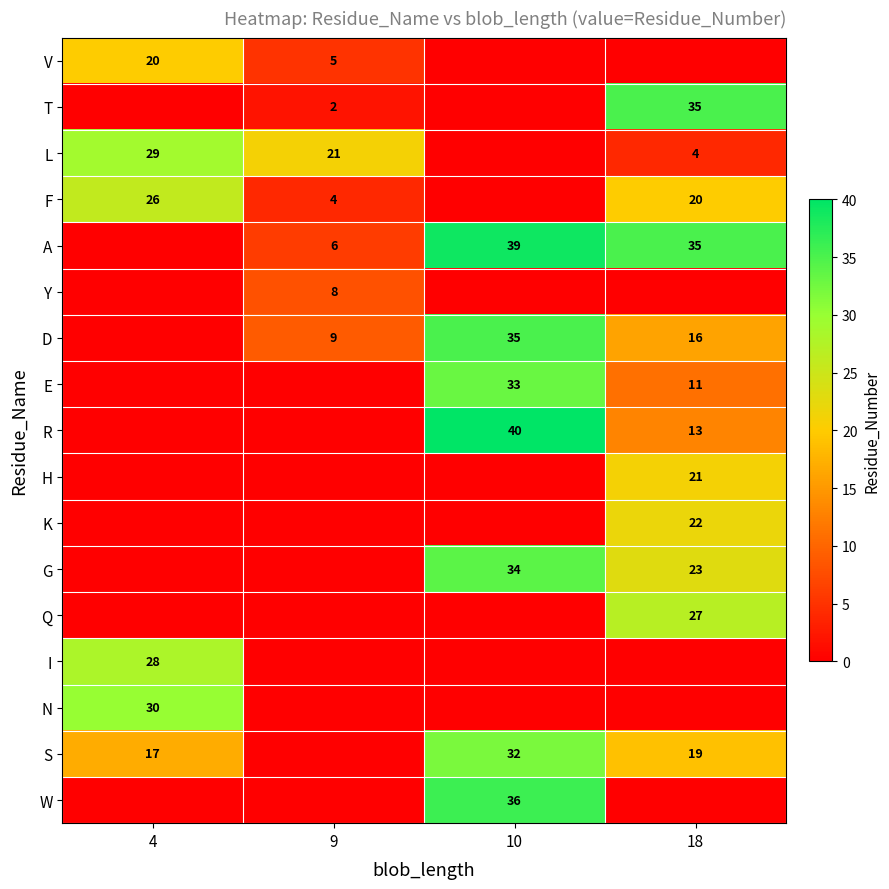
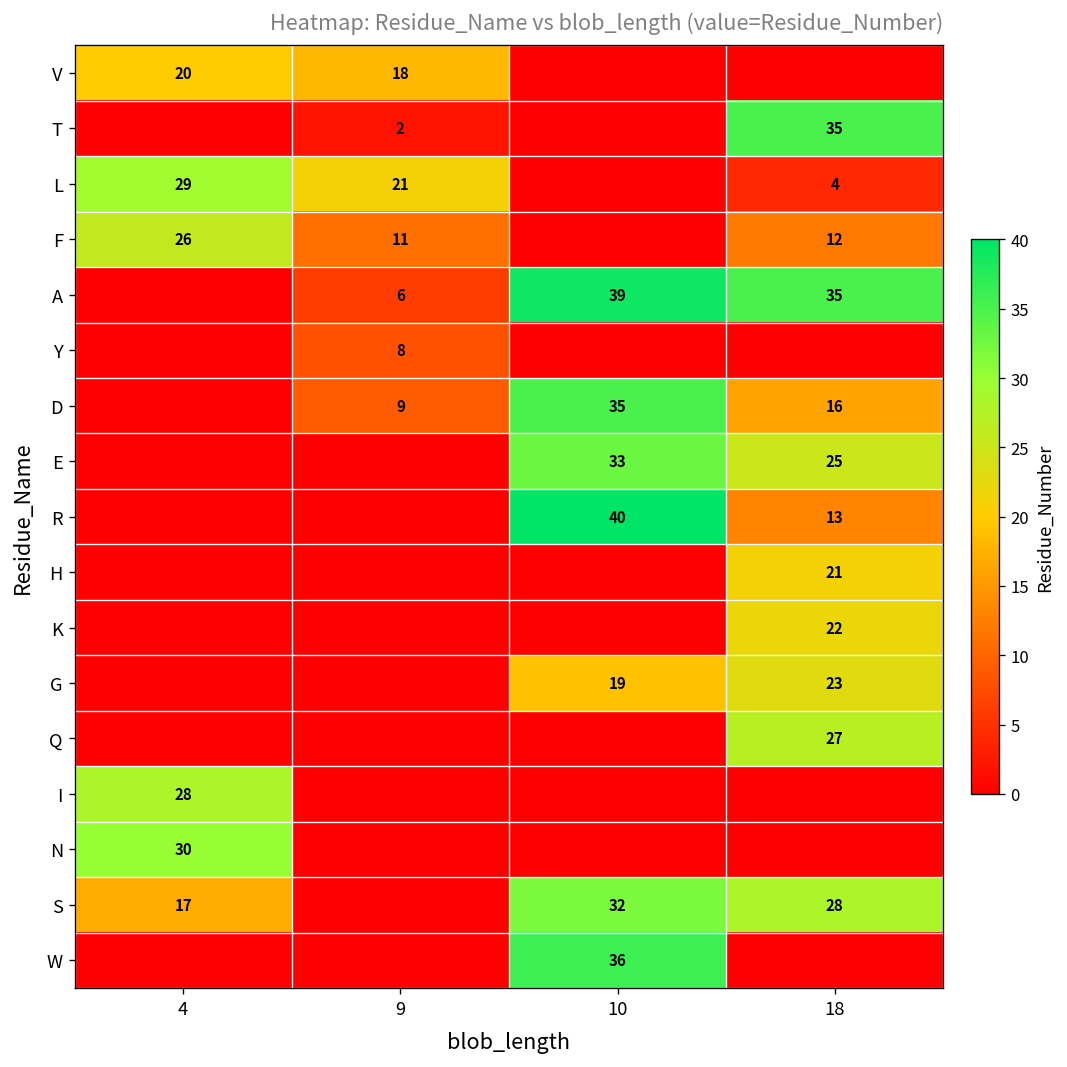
  {
    "V": {
      "4": 20,
-     "9": 5
+     "9": 18
    },
    "T": {
      "9": 2,
      "18": 35
    },
    "L": {
      "4": 29,
      "9": 21,
      "18": 4
    },
    "F": {
      "4": 26,
-     "9": 4,
-     "18": 20
+     "9": 11,
+     "18": 12
    },
    "A": {
      "9": 6,
      "10": 39,
      "18": 35
    },
    "Y": {
      "9": 8
    },
    "D": {
      "9": 9,
      "10": 35,
      "18": 16
    },
    "E": {
      "10": 33,
-     "18": 11
+     "18": 25
    },
    "R": {
      "10": 40,
      "18": 13
    },
    "H": {
      "18": 21
    },
    "K": {
      "18": 22
    },
    "G": {
-     "10": 34,
+     "10": 19,
      "18": 23
    },
    "Q": {
      "18": 27
    },
    "I": {
      "4": 28
    },
    "N": {
      "4": 30
    },
    "S": {
      "4": 17,
      "10": 32,
-     "18": 19
+     "18": 28
    },
    "W": {
      "10": 36
    }
  }
